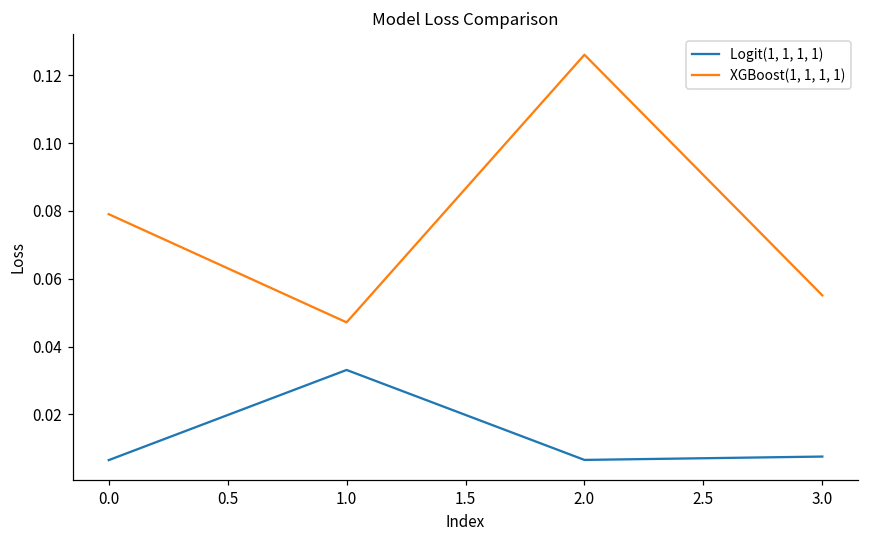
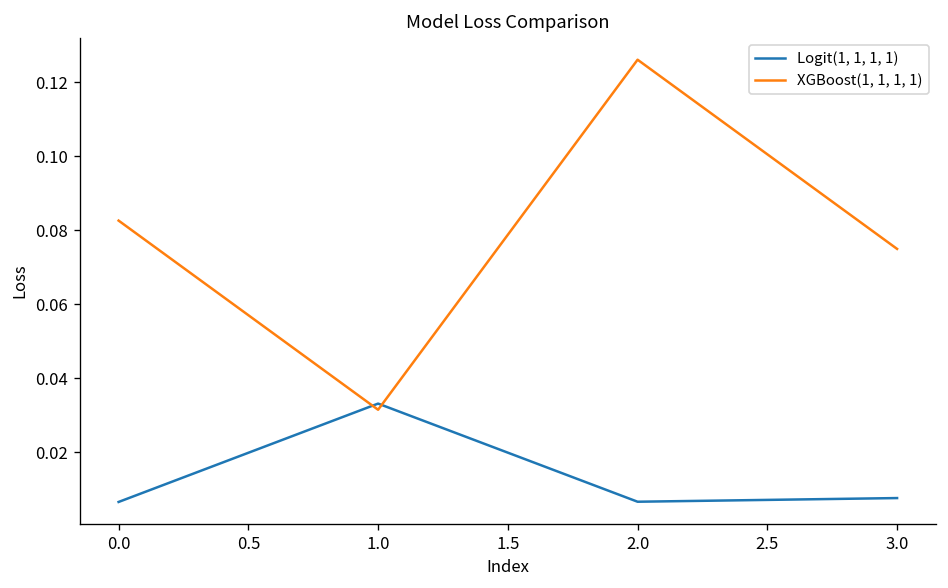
  {
    "Logit(1, 1, 1, 1)": {
      "0.0": 0.007,
      "1.0": 0.033,
      "2.0": 0.007,
      "3.0": 0.008
    },
    "XGBoost(1, 1, 1, 1)": {
-     "0.0": 0.079,
-     "1.0": 0.047,
+     "0.0": 0.083,
+     "1.0": 0.031,
      "2.0": 0.126,
-     "3.0": 0.055
+     "3.0": 0.075
    }
  }
